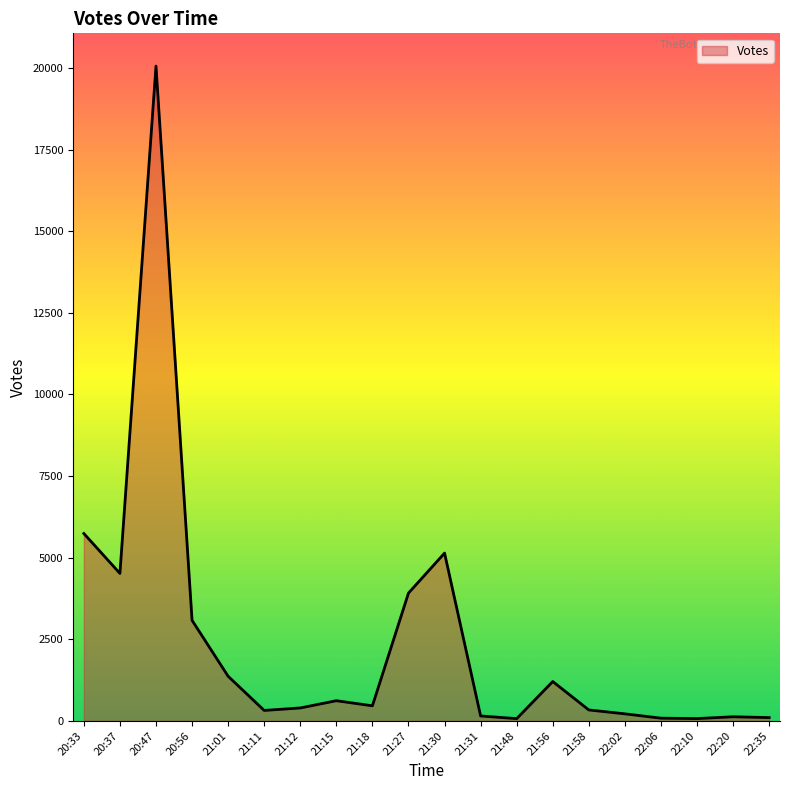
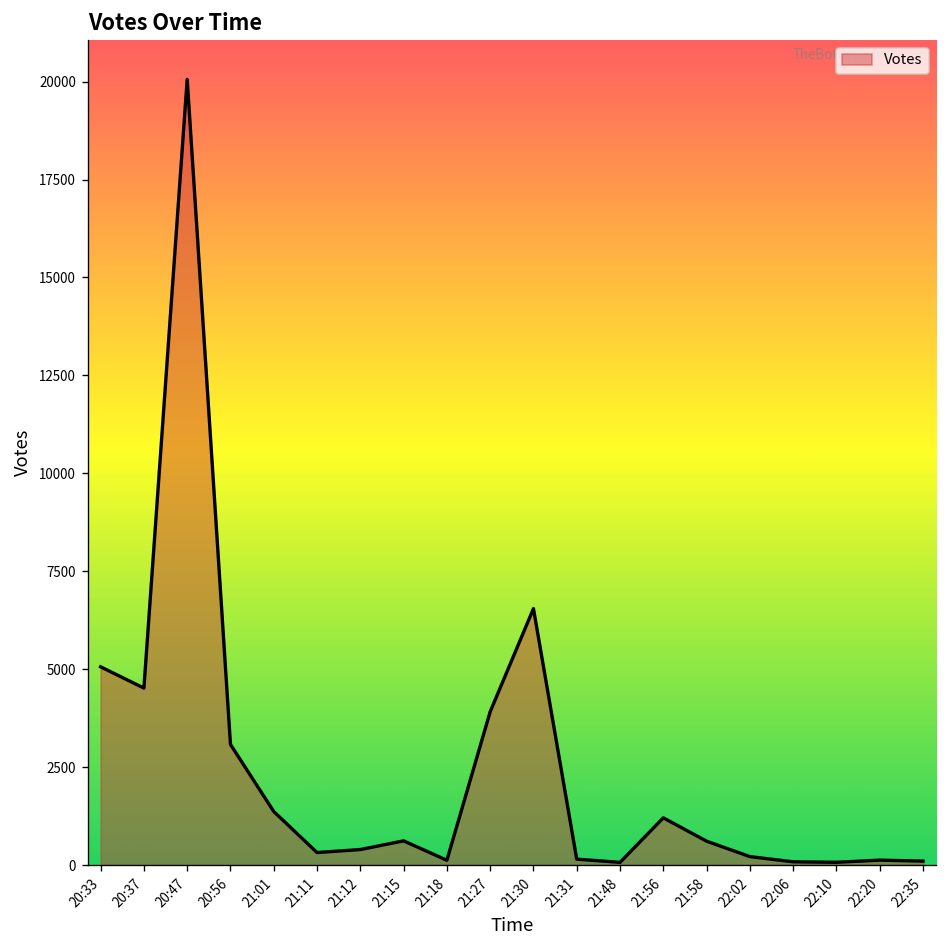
  {
-   "20:33": 5700,
+   "20:33": 5100,
    "20:37": 4500,
    "20:47": 20100,
    "20:56": 3100,
    "21:01": 1400,
    "21:11": 300,
    "21:12": 400,
    "21:15": 600,
-   "21:18": 500,
+   "21:18": 100,
    "21:27": 3900,
-   "21:30": 5100,
+   "21:30": 6500,
    "21:31": 200,
    "21:48": 100,
    "21:56": 1200,
-   "21:58": 300,
+   "21:58": 600,
    "22:02": 200,
    "22:06": 100,
    "22:10": 100,
    "22:20": 100,
    "22:35": 100
  }
